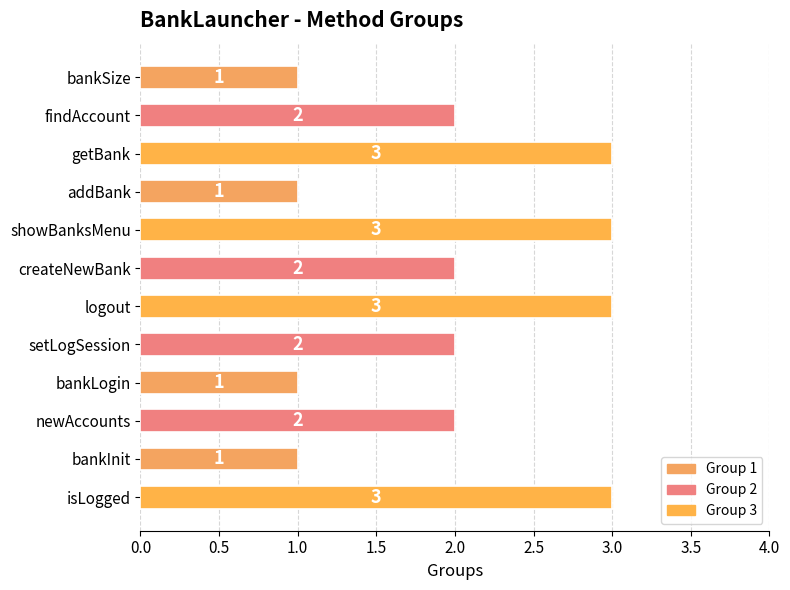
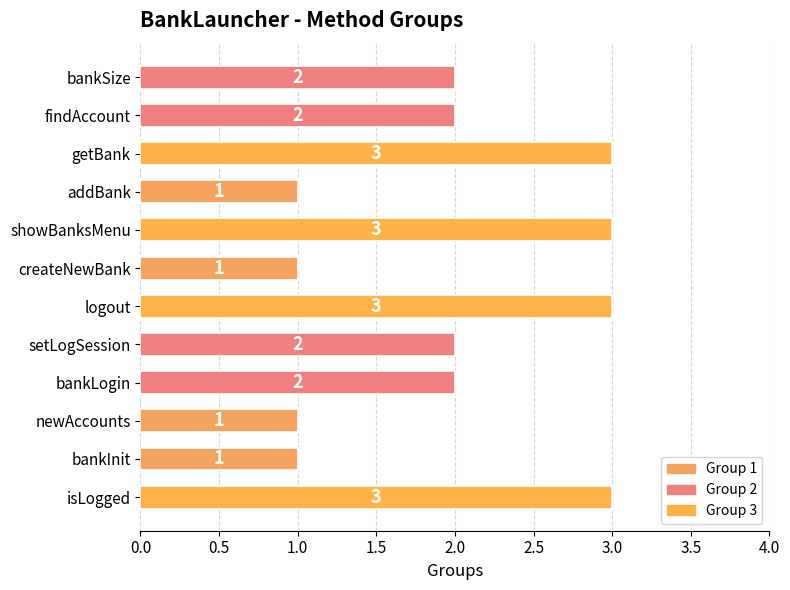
  {
-   "bankSize": 1,
+   "bankSize": 2,
    "findAccount": 2,
    "getBank": 3,
    "addBank": 1,
    "showBanksMenu": 3,
-   "createNewBank": 2,
+   "createNewBank": 1,
    "logout": 3,
    "setLogSession": 2,
-   "bankLogin": 1,
-   "newAccounts": 2,
+   "bankLogin": 2,
+   "newAccounts": 1,
    "bankInit": 1,
    "isLogged": 3
  }
